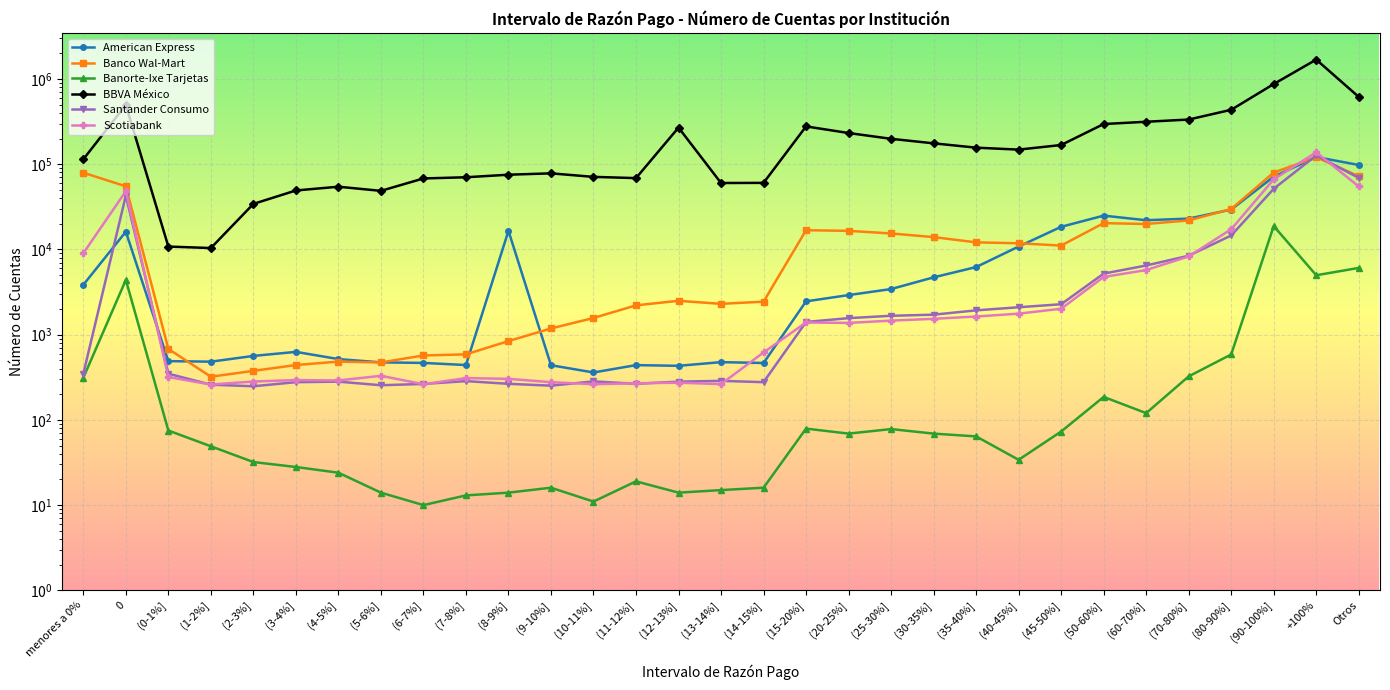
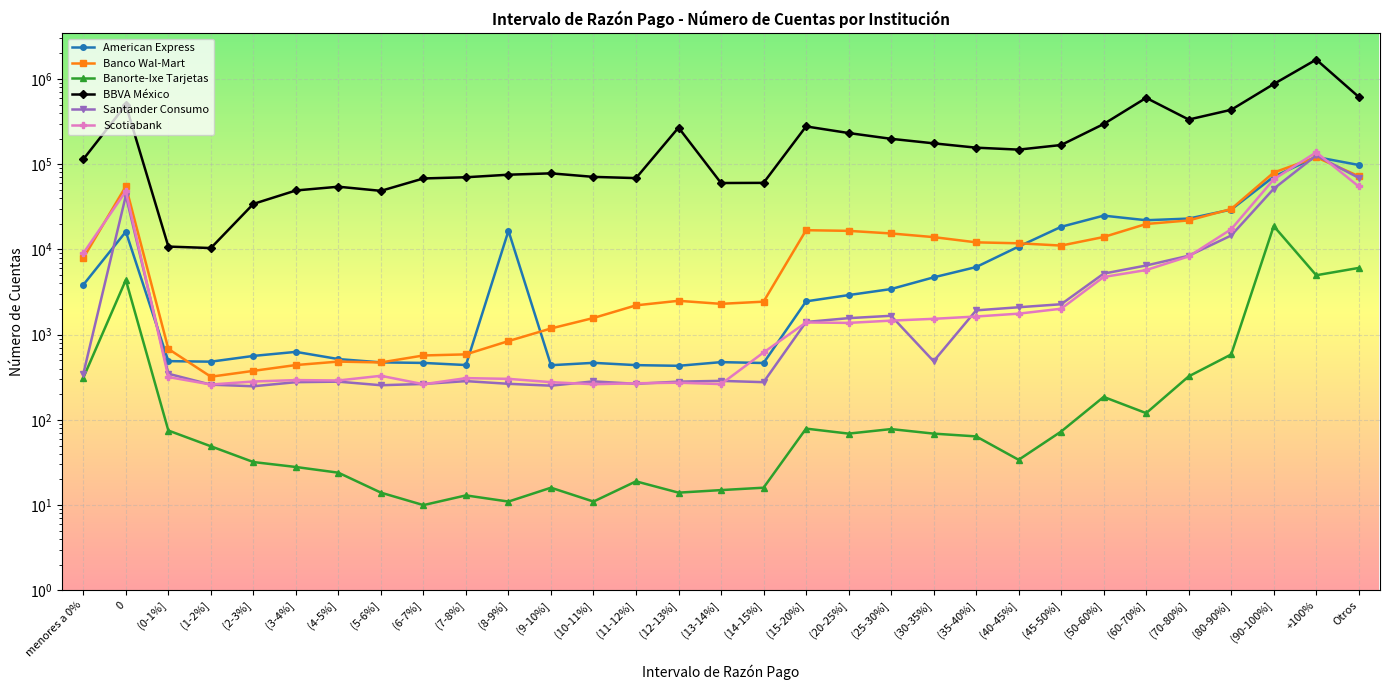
  {
    "American Express": {
      "menores a 0%": 4000,
      "0": 16000,
      "(0-1%]": 500,
      "(1-2%]": 500,
      "(2-3%]": 600,
      "(3-4%]": 600,
      "(6-7%]": 500,
      "(7-8%]": 400,
      "(8-9%]": 17000,
      "(9-10%]": 400,
-     "(10-11%]": 360,
+     "(10-11%]": 500,
      "(11-12%]": 400,
      "(12-13%]": 400,
      "(13-14%]": 500,
      "(14-15%]": 500,
      "(15-20%]": 2500,
      "(20-25%]": 2900,
      "(25-30%]": 3400,
      "(30-35%]": 5000,
      "(35-40%]": 6000,
      "(40-45%]": 11000,
      "(45-50%]": 18000,
      "(50-60%]": 25000,
      "(60-70%]": 22000,
      "(90-100%]": 70000,
      "Otros": 100000
    },
    "Banco Wal-Mart": {
-     "menores a 0%": 80000,
+     "menores a 0%": 8000,
      "0": 60000,
      "(0-1%]": 700,
      "(1-2%]": 320,
      "(2-3%]": 400,
      "(3-4%]": 400,
      "(6-7%]": 600,
      "(7-8%]": 600,
      "(8-9%]": 800,
      "(9-10%]": 1200,
      "(10-11%]": 1600,
      "(11-12%]": 2200,
      "(12-13%]": 2500,
      "(13-14%]": 2300,
      "(14-15%]": 2400,
      "(15-20%]": 17000,
      "(20-25%]": 17000,
      "(25-30%]": 15000,
      "(30-35%]": 14000,
      "(35-40%]": 12000,
      "(40-45%]": 12000,
      "(45-50%]": 11000,
-     "(50-60%]": 20000,
+     "(50-60%]": 14000,
      "(60-70%]": 20000,
      "(90-100%]": 80000
    },
    "Banorte-Ixe Tarjetas": {
      "menores a 0%": 310,
      "0": 4000,
      "(0-1%]": 80,
      "(1-2%]": 50,
      "(2-3%]": 32,
      "(3-4%]": 28,
      "(4-5%]": 24,
      "(5-6%]": 14,
      "(6-7%]": 10,
      "(7-8%]": 13,
-     "(8-9%]": 14,
+     "(8-9%]": 11,
      "(9-10%]": 16,
      "(10-11%]": 11,
      "(11-12%]": 19,
      "(12-13%]": 14,
      "(13-14%]": 15,
      "(14-15%]": 16,
      "(15-20%]": 80,
      "(20-25%]": 70,
      "(25-30%]": 80,
      "(30-35%]": 70,
      "(35-40%]": 60,
      "(40-45%]": 34,
      "(45-50%]": 70,
      "(50-60%]": 190,
      "(60-70%]": 120,
      "(70-80%]": 320,
      "(80-90%]": 600,
      "(90-100%]": 19000,
      "+100%": 5000,
      "Otros": 6000
    },
    "BBVA México": {
      "menores a 0%": 110000,
      "(0-1%]": 11000,
      "(1-2%]": 10000,
      "(2-3%]": 34000,
      "(3-4%]": 50000,
      "(4-5%]": 50000,
      "(5-6%]": 50000,
      "(6-7%]": 70000,
      "(7-8%]": 70000,
      "(8-9%]": 80000,
      "(9-10%]": 80000,
      "(10-11%]": 70000,
      "(11-12%]": 70000,
      "(12-13%]": 270000,
      "(13-14%]": 60000,
      "(14-15%]": 60000,
      "(15-20%]": 280000,
      "(20-25%]": 230000,
      "(25-30%]": 200000,
      "(30-35%]": 180000,
      "(35-40%]": 160000,
      "(40-45%]": 150000,
      "(45-50%]": 170000,
      "(50-60%]": 300000,
-     "(60-70%]": 310000,
+     "(60-70%]": 600000,
      "(70-80%]": 330000,
      "(80-90%]": 400000,
      "(90-100%]": 900000,
      "+100%": 1700000,
      "Otros": 600000
    },
    "Santander Consumo": {
      "menores a 0%": 350,
      "0": 40000,
      "(0-1%]": 350,
      "(2-3%]": 250,
      "(5-6%]": 260,
      "(7-8%]": 290,
      "(8-9%]": 270,
      "(9-10%]": 250,
      "(10-11%]": 280,
      "(13-14%]": 290,
      "(14-15%]": 280,
      "(20-25%]": 1600,
      "(25-30%]": 1700,
-     "(30-35%]": 1700,
+     "(30-35%]": 500,
      "(35-40%]": 1900,
      "(40-45%]": 2100,
      "(45-50%]": 2300,
      "(50-60%]": 5000,
      "(60-70%]": 6000,
      "(80-90%]": 15000,
      "(90-100%]": 50000
    },
    "Scotiabank": {
      "menores a 0%": 9000,
      "0": 50000,
      "(0-1%]": 320,
      "(2-3%]": 280,
      "(5-6%]": 330,
      "(7-8%]": 310,
      "(8-9%]": 300,
      "(9-10%]": 280,
      "(10-11%]": 260,
      "(13-14%]": 260,
      "(14-15%]": 600,
      "(20-25%]": 1400,
      "(25-30%]": 1500,
      "(30-35%]": 1500,
      "(35-40%]": 1600,
      "(40-45%]": 1800,
      "(45-50%]": 2000,
      "(50-60%]": 5000,
      "(60-70%]": 6000,
      "(80-90%]": 17000,
      "(90-100%]": 70000,
      "+100%": 140000,
      "Otros": 50000
    }
  }
